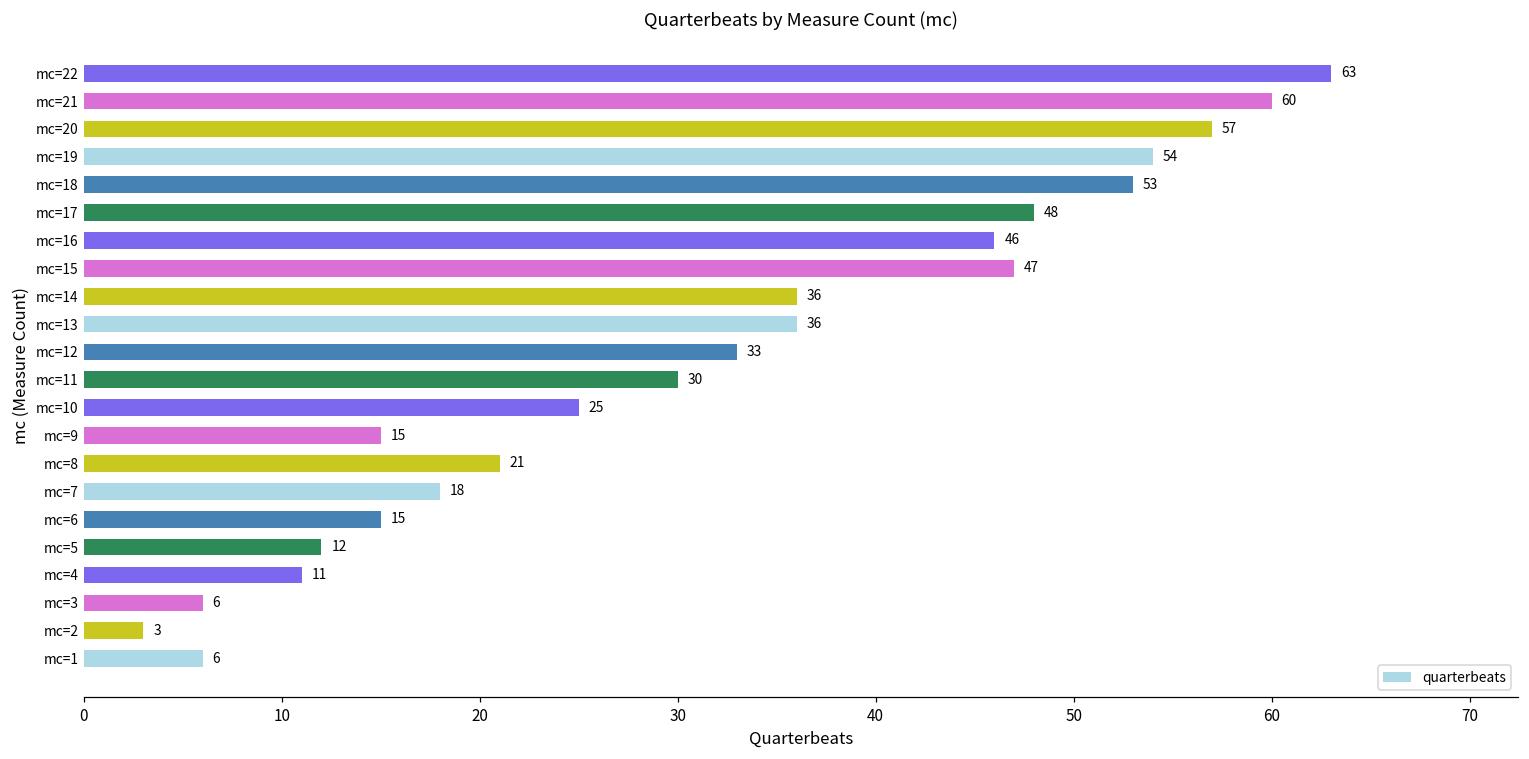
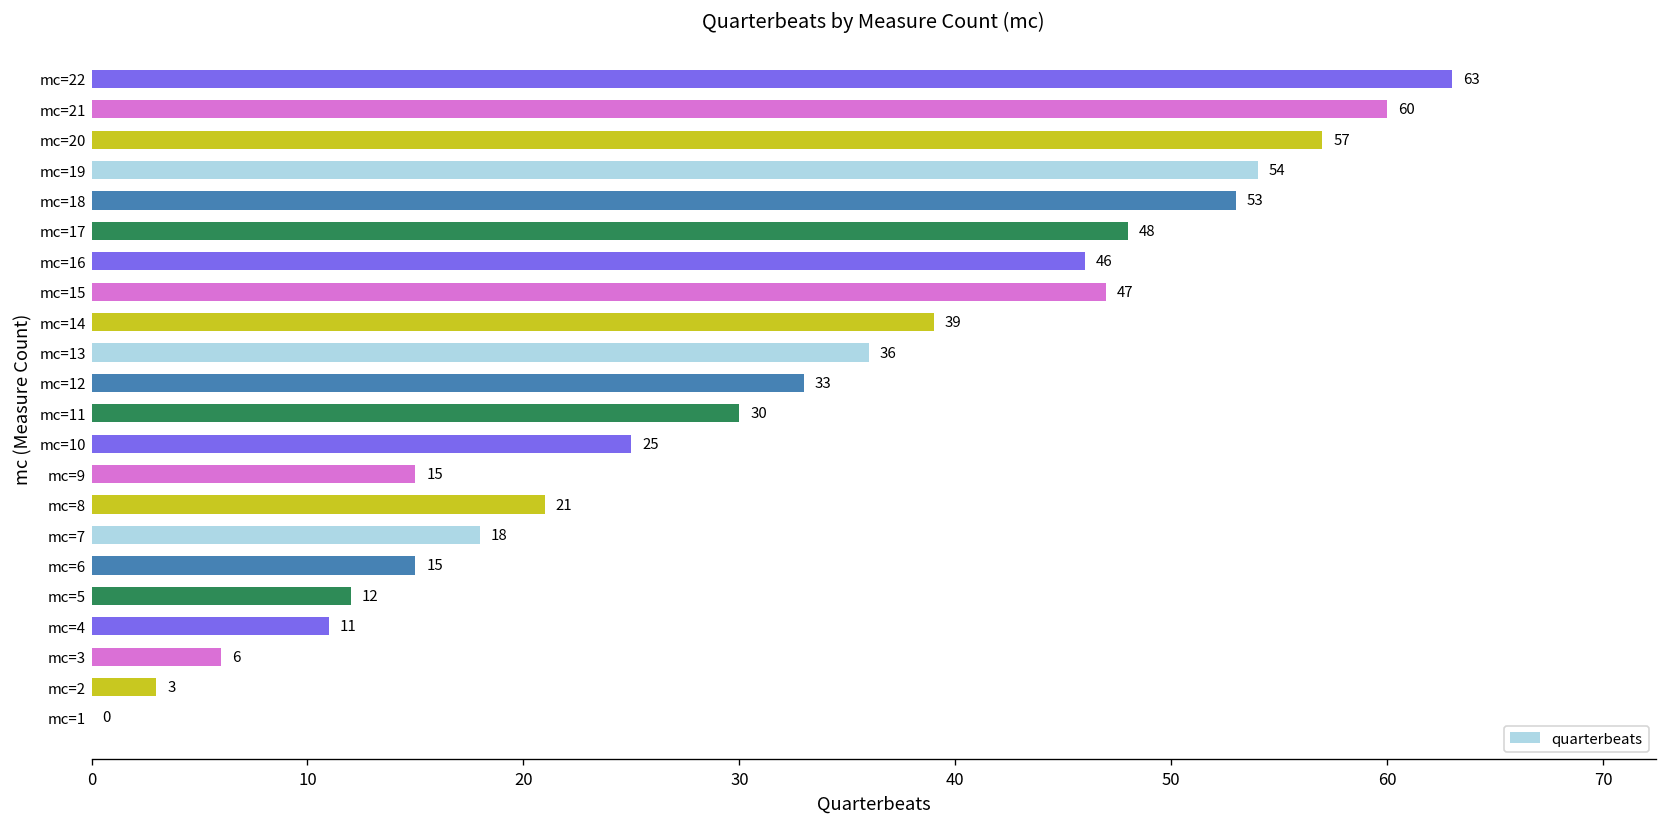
  {
    "mc=22": 63,
    "mc=21": 60,
    "mc=20": 57,
    "mc=19": 54,
    "mc=18": 53,
    "mc=17": 48,
    "mc=16": 46,
    "mc=15": 47,
-   "mc=14": 36,
+   "mc=14": 39,
    "mc=13": 36,
    "mc=12": 33,
    "mc=11": 30,
    "mc=10": 25,
    "mc=9": 15,
    "mc=8": 21,
    "mc=7": 18,
    "mc=6": 15,
    "mc=5": 12,
    "mc=4": 11,
    "mc=3": 6,
    "mc=2": 3,
-   "mc=1": 6
+   "mc=1": 0
  }
